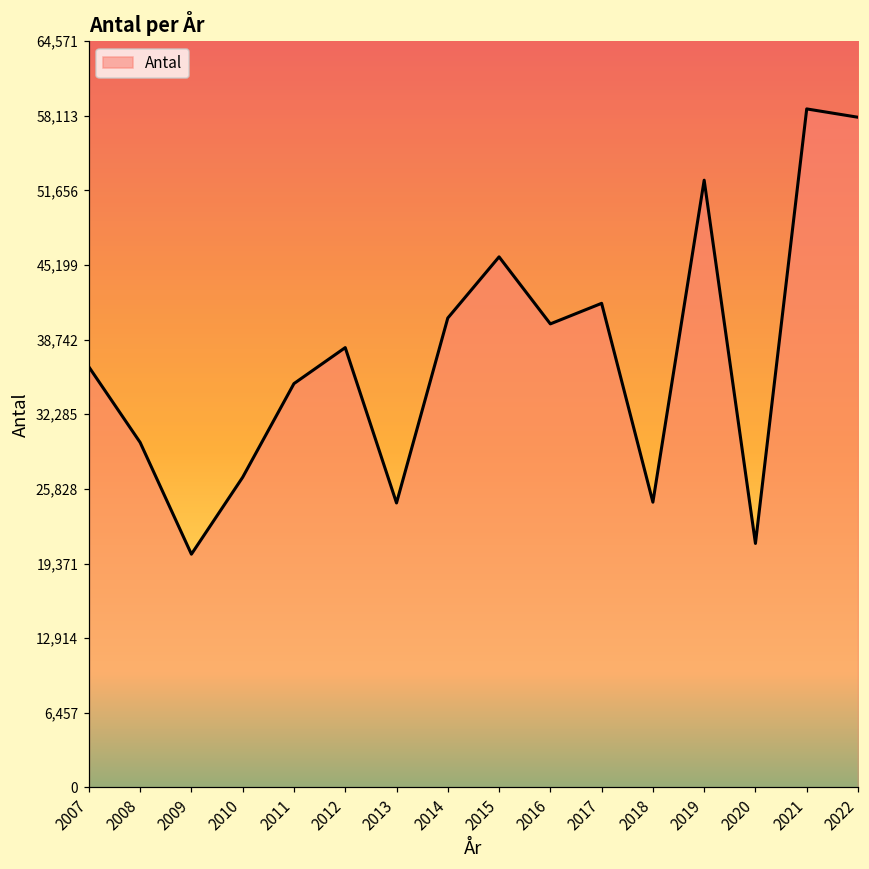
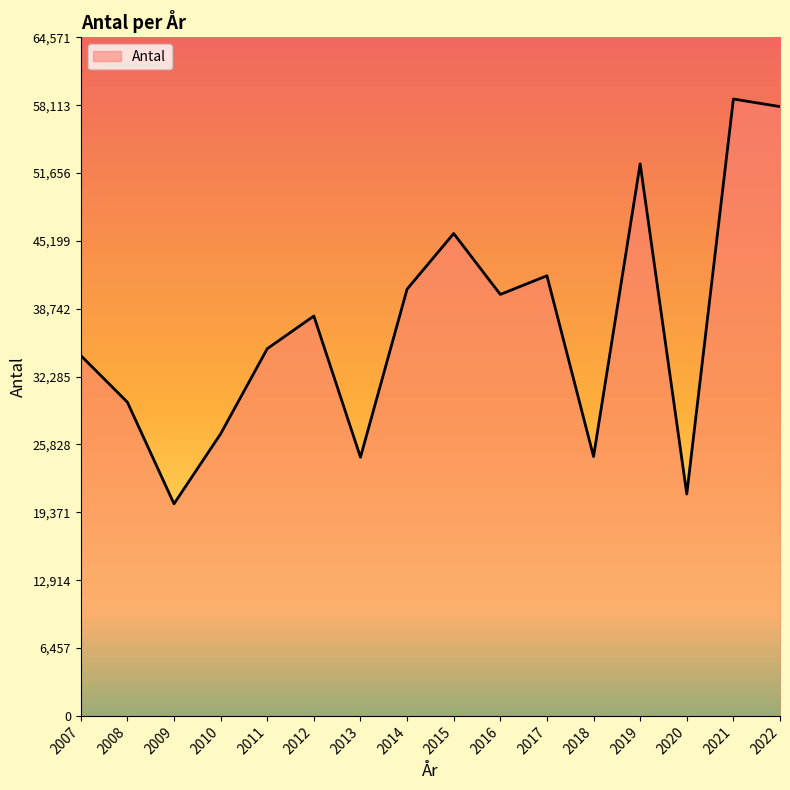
  {
-   "2007": "36,400",
+   "2007": "34,300",
    "2008": "29,900",
    "2009": "20,200",
    "2010": "26,800",
    "2011": "34,900",
    "2012": "38,100",
    "2013": "24,600",
    "2014": "40,600",
    "2015": "45,900",
    "2016": "40,100",
    "2017": "41,900",
    "2018": "24,700",
    "2019": "52,500",
    "2020": "21,100",
    "2021": "58,700",
    "2022": "58,000"
  }
